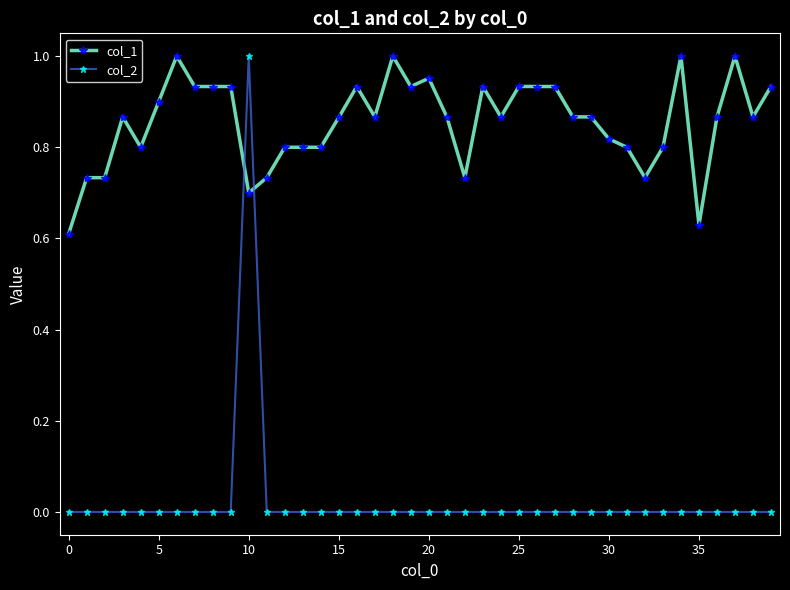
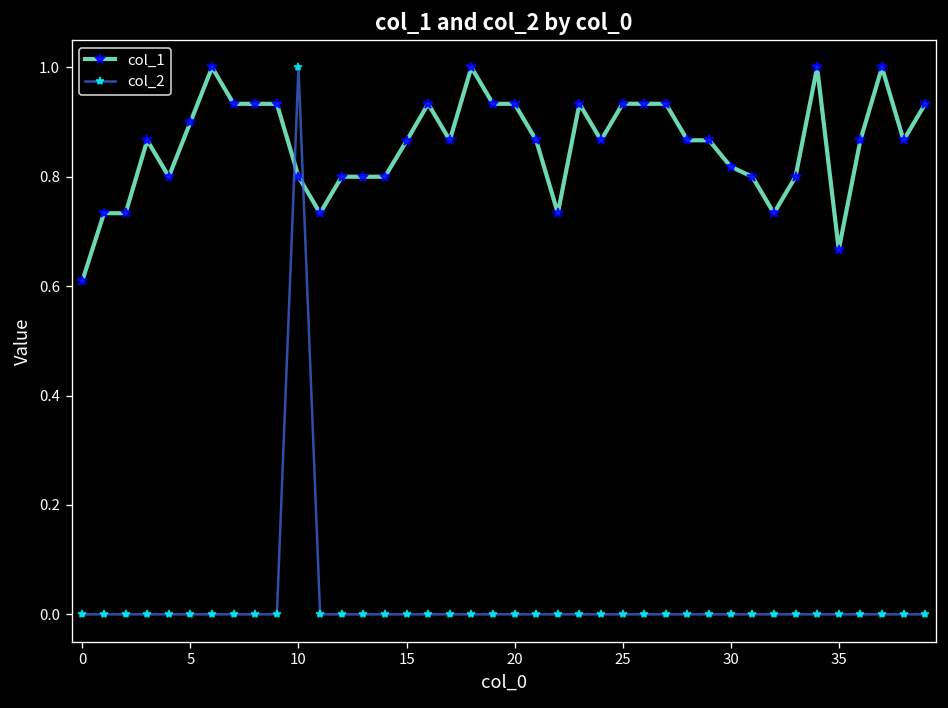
  {
    "col_1": {
      "0": 0.61,
      "5": 0.90,
-     "10": 0.7,
+     "10": 0.8,
      "15": 0.87,
-     "20": 0.95,
+     "20": 0.93,
      "25": 0.93,
      "30": 0.82,
-     "35": 0.63
+     "35": 0.67
    },
    "col_2": {
      "0": 0.00,
      "5": 0.00,
      "10": 1.00,
      "15": 0.00,
      "20": 0.00,
      "25": 0.00,
      "30": 0.00,
      "35": 0.00
    }
  }
